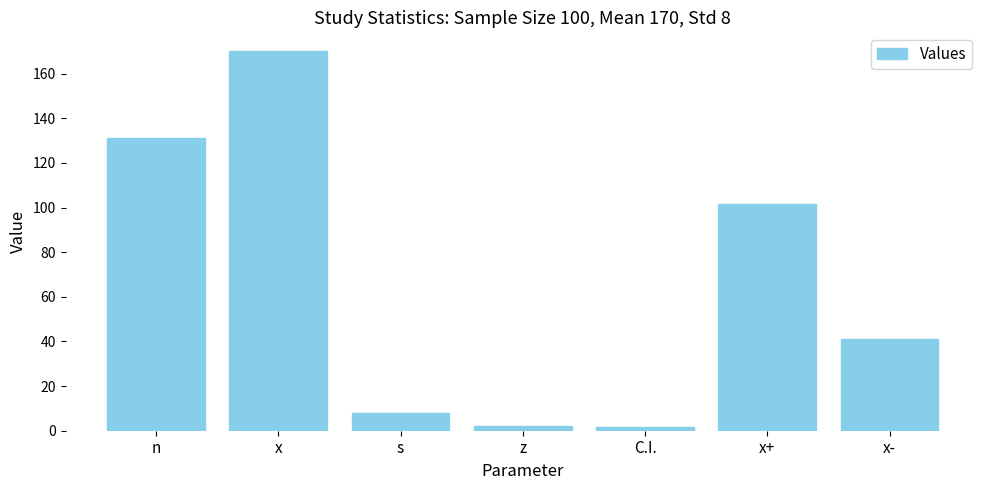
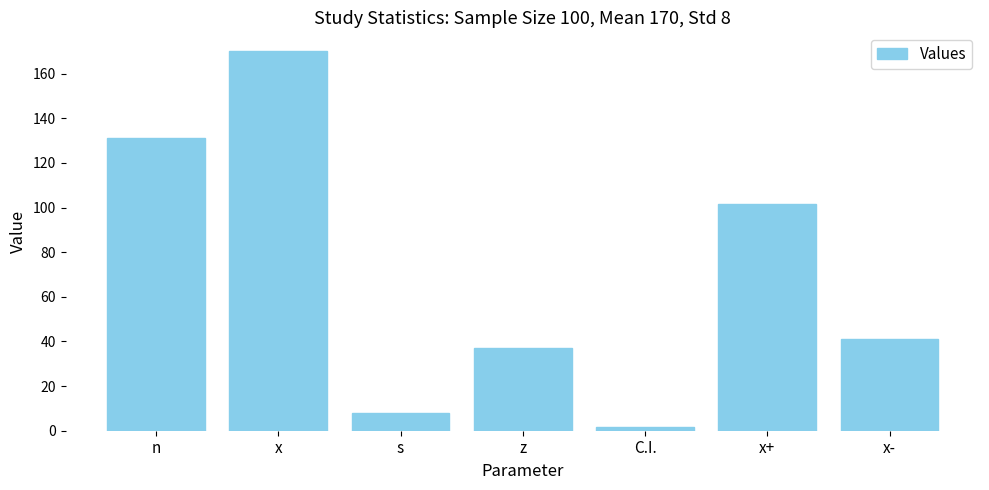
  {
    "n": 131,
    "x": 170,
    "s": 8,
-   "z": 2,
+   "z": 37,
    "C.I.": 2,
    "x+": 102,
    "x-": 41
  }
